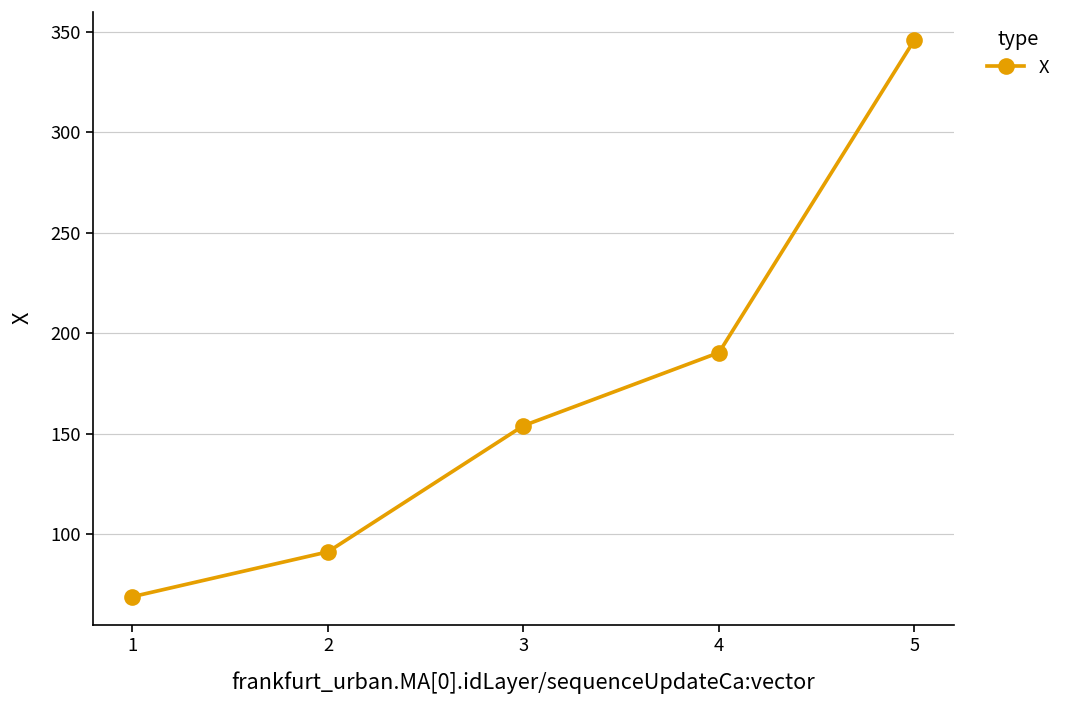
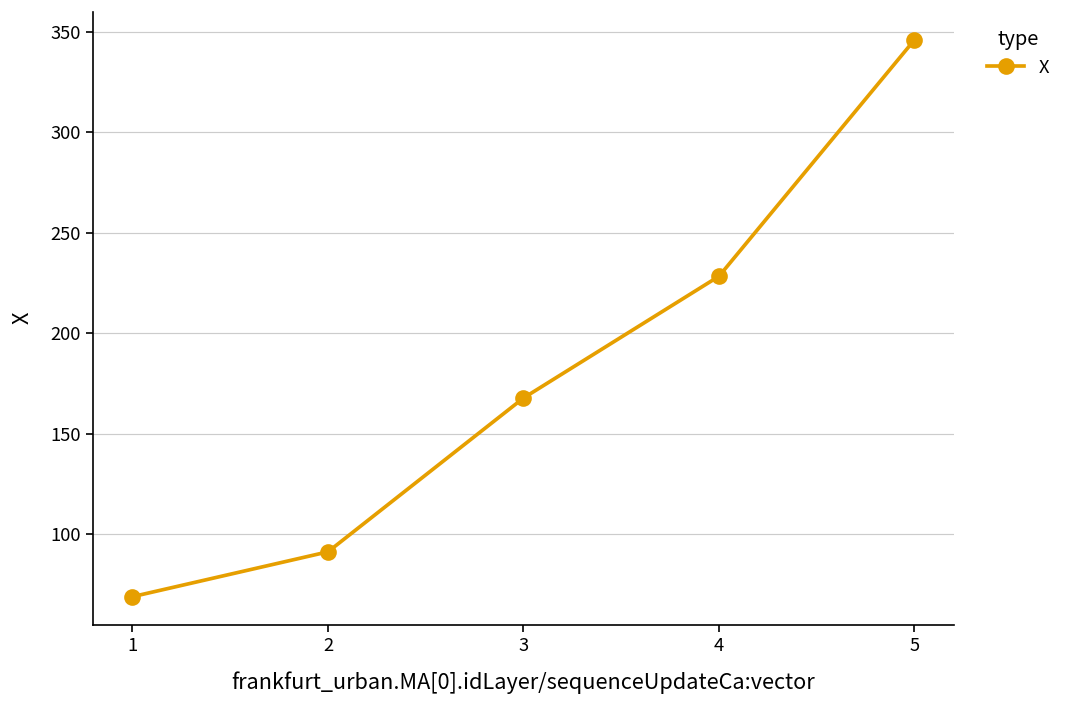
  {
    "1": 69,
    "2": 91,
-   "3": 154,
-   "4": 190,
+   "3": 168,
+   "4": 228,
    "5": 346
  }
